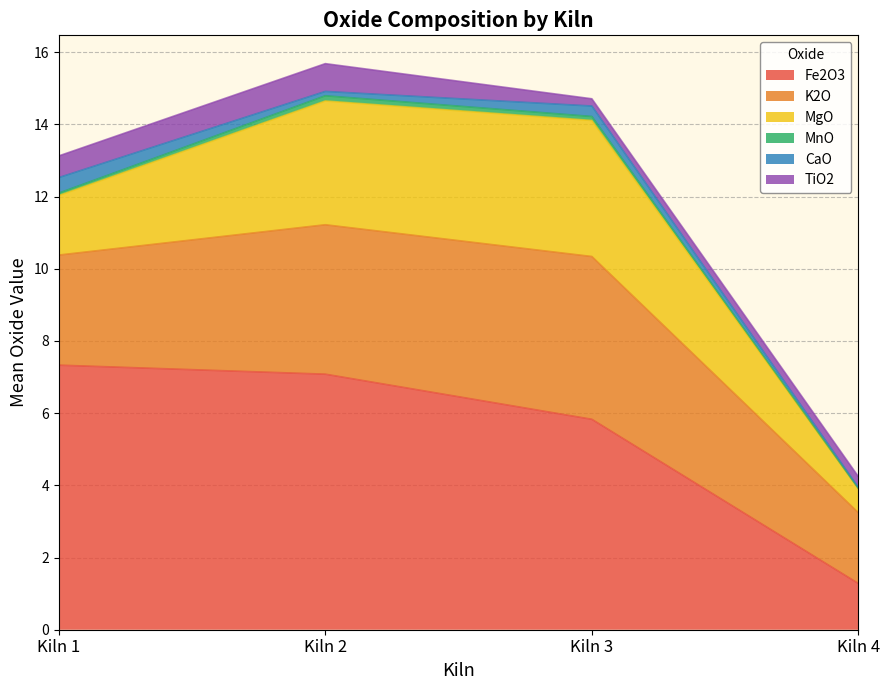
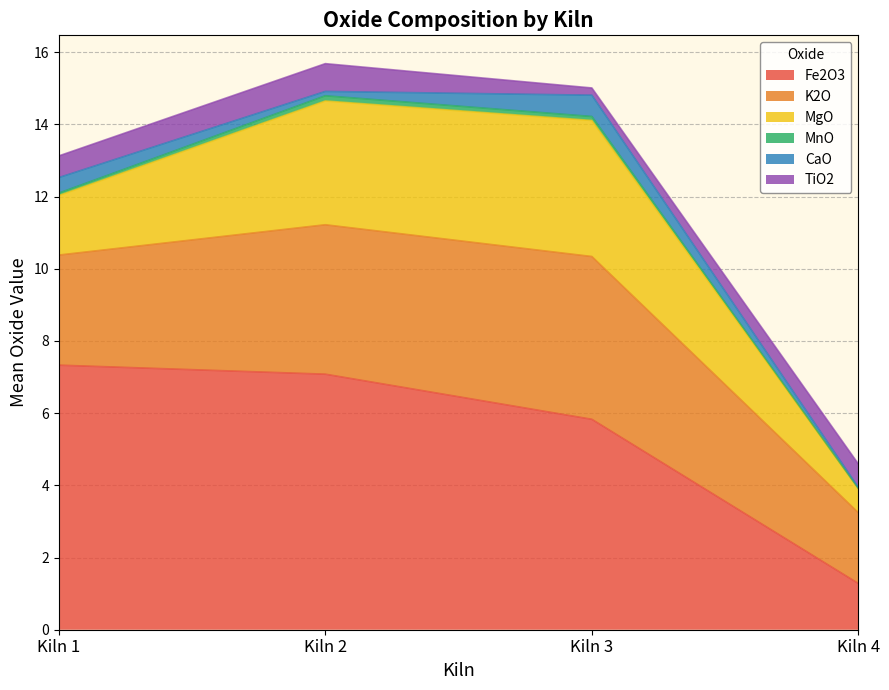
  {
    "MgO": {
      "Kiln 2": 3.4,
      "Kiln 3": 3.8
    },
    "MnO": {
      "Kiln 2": 0.1,
      "Kiln 3": 0.1
    },
    "CaO": {
      "Kiln 1": 0.4,
      "Kiln 2": 0.1,
-     "Kiln 3": 0.3
+     "Kiln 3": 0.6
    },
    "TiO2": {
      "Kiln 1": 0.6,
      "Kiln 2": 0.8,
      "Kiln 3": 0.2,
-     "Kiln 4": 0.3
+     "Kiln 4": 0.7
    }
  }
